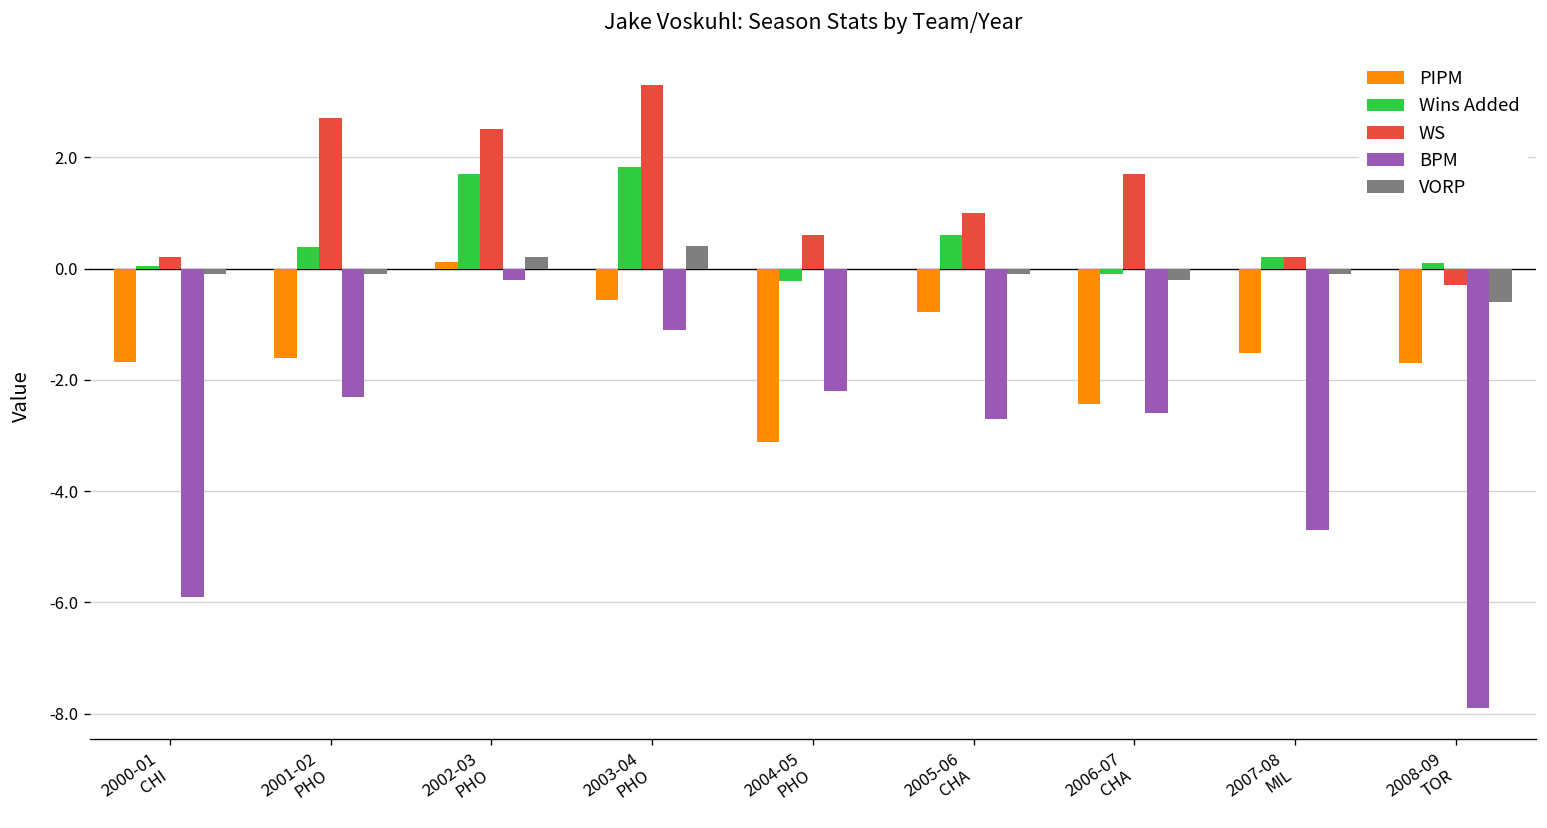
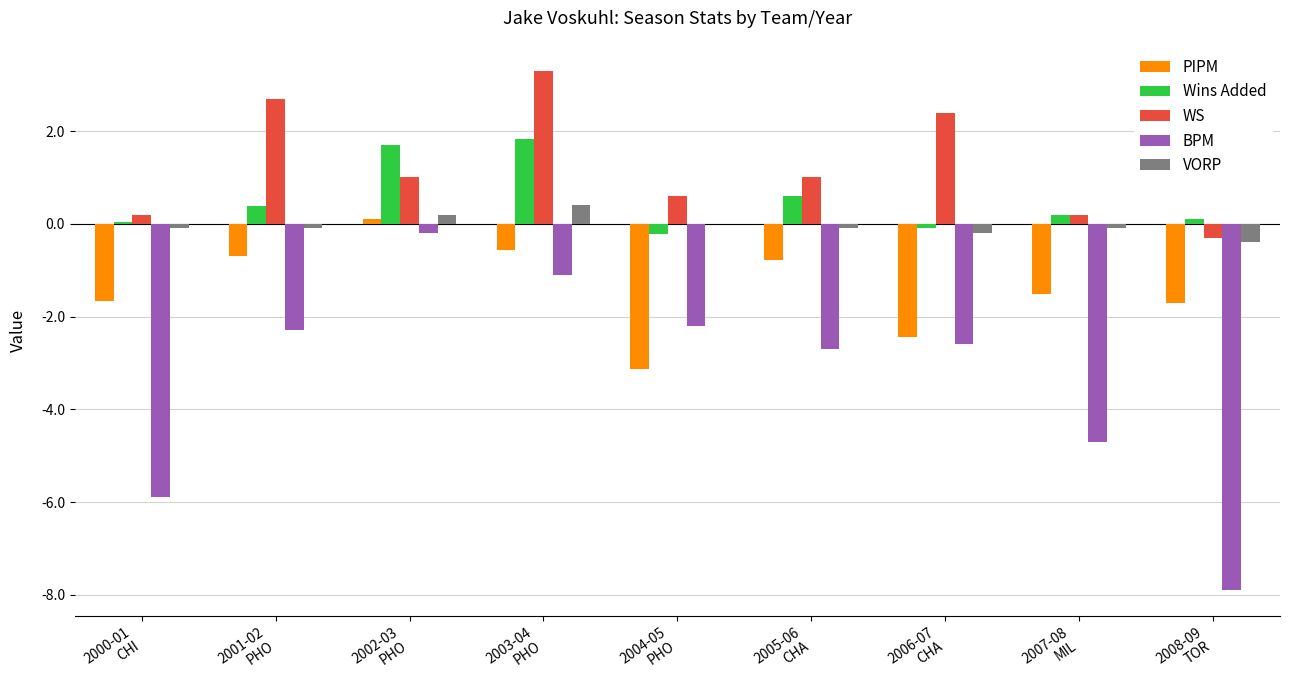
  {
    "PIPM": {
      "2000-01 CHI": -1.7,
-     "2001-02 PHO": -1.6,
+     "2001-02 PHO": -0.7,
      "2002-03 PHO": 0.1,
      "2003-04 PHO": -0.6,
      "2004-05 PHO": -3.1,
      "2005-06 CHA": -0.8,
      "2006-07 CHA": -2.4,
      "2007-08 MIL": -1.5,
      "2008-09 TOR": -1.7
    },
    "Wins Added": {
      "2001-02 PHO": 0.4,
      "2002-03 PHO": 1.7,
      "2003-04 PHO": 1.8,
      "2004-05 PHO": -0.2,
      "2005-06 CHA": 0.6,
      "2006-07 CHA": -0.1,
      "2007-08 MIL": 0.2,
      "2008-09 TOR": 0.1
    },
    "WS": {
      "2000-01 CHI": 0.2,
      "2001-02 PHO": 2.7,
-     "2002-03 PHO": 2.5,
+     "2002-03 PHO": 1.0,
      "2003-04 PHO": 3.3,
      "2004-05 PHO": 0.6,
      "2005-06 CHA": 1.0,
-     "2006-07 CHA": 1.7,
+     "2006-07 CHA": 2.4,
      "2007-08 MIL": 0.2,
      "2008-09 TOR": -0.3
    },
    "BPM": {
      "2000-01 CHI": -5.9,
      "2001-02 PHO": -2.3,
      "2002-03 PHO": -0.2,
      "2003-04 PHO": -1.1,
      "2004-05 PHO": -2.2,
      "2005-06 CHA": -2.7,
      "2006-07 CHA": -2.6,
      "2007-08 MIL": -4.7,
      "2008-09 TOR": -7.9
    },
    "VORP": {
      "2000-01 CHI": -0.1,
      "2001-02 PHO": -0.1,
      "2002-03 PHO": 0.2,
      "2003-04 PHO": 0.4,
      "2004-05 PHO": 0.0,
      "2005-06 CHA": -0.1,
      "2006-07 CHA": -0.2,
      "2007-08 MIL": -0.1,
-     "2008-09 TOR": -0.6
+     "2008-09 TOR": -0.4
    }
  }
